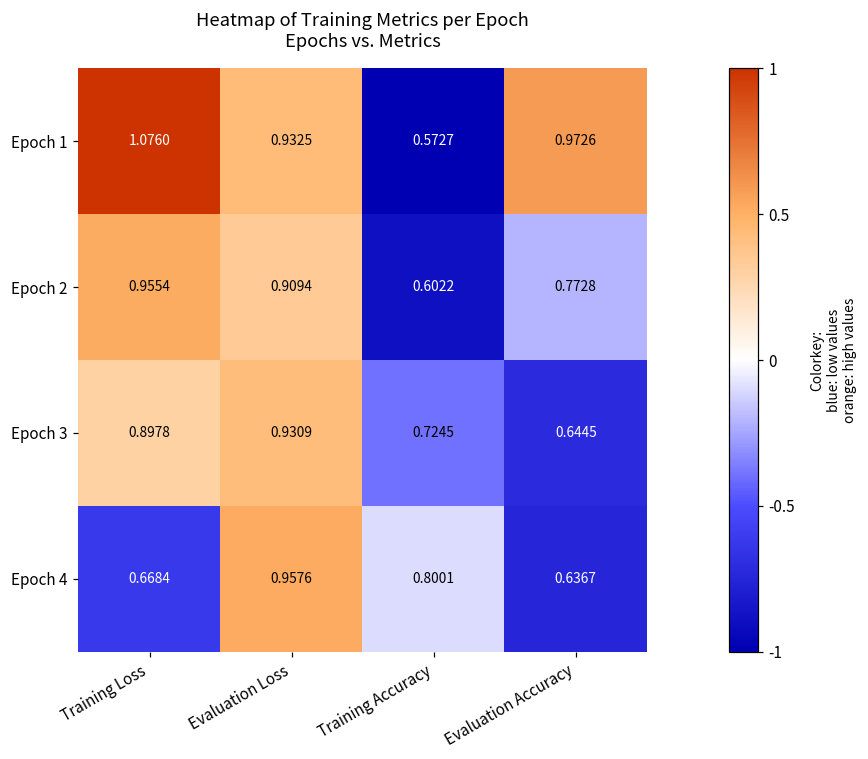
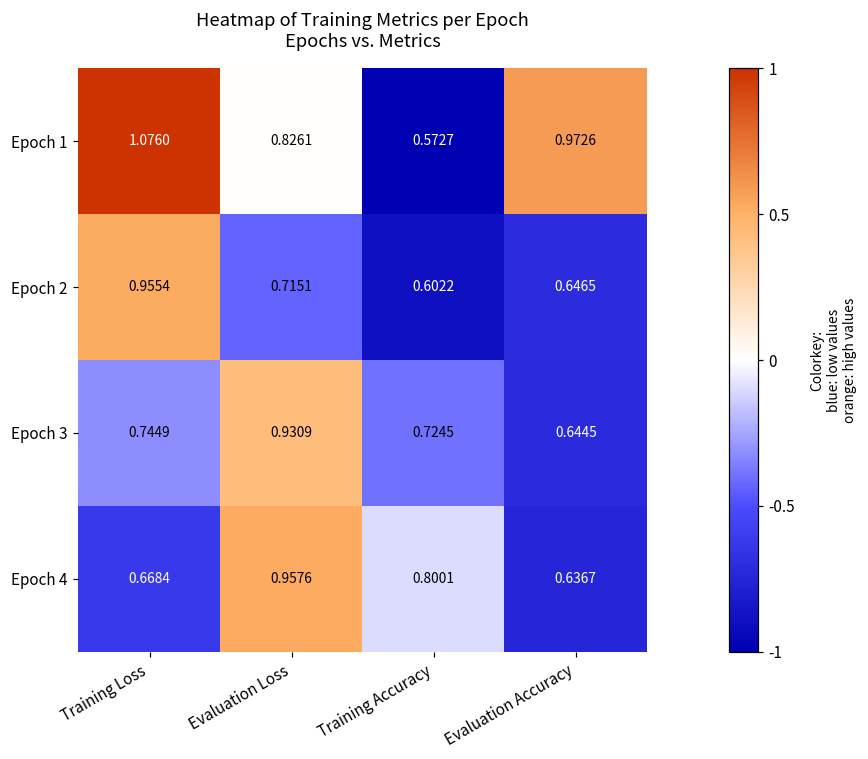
  {
    "Epoch 1": {
      "Training Loss": 1.0760,
-     "Evaluation Loss": 0.9325,
+     "Evaluation Loss": 0.8261,
      "Training Accuracy": 0.5727,
      "Evaluation Accuracy": 0.9726
    },
    "Epoch 2": {
      "Training Loss": 0.9554,
-     "Evaluation Loss": 0.9094,
+     "Evaluation Loss": 0.7151,
      "Training Accuracy": 0.6022,
-     "Evaluation Accuracy": 0.7728
+     "Evaluation Accuracy": 0.6465
    },
    "Epoch 3": {
-     "Training Loss": 0.8978,
+     "Training Loss": 0.7449,
      "Evaluation Loss": 0.9309,
      "Training Accuracy": 0.7245,
      "Evaluation Accuracy": 0.6445
    },
    "Epoch 4": {
      "Training Loss": 0.6684,
      "Evaluation Loss": 0.9576,
      "Training Accuracy": 0.8001,
      "Evaluation Accuracy": 0.6367
    }
  }
